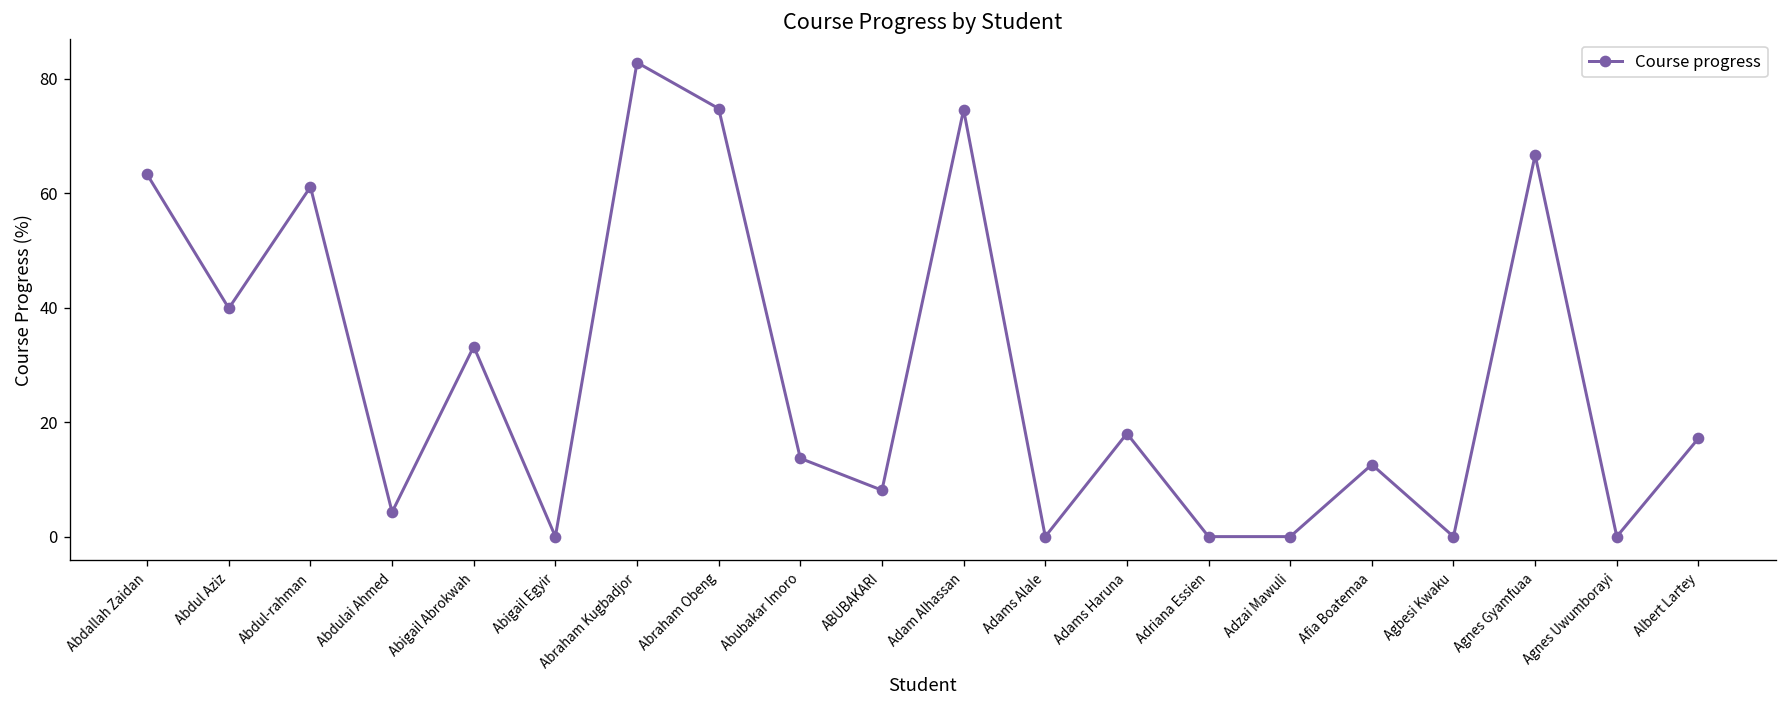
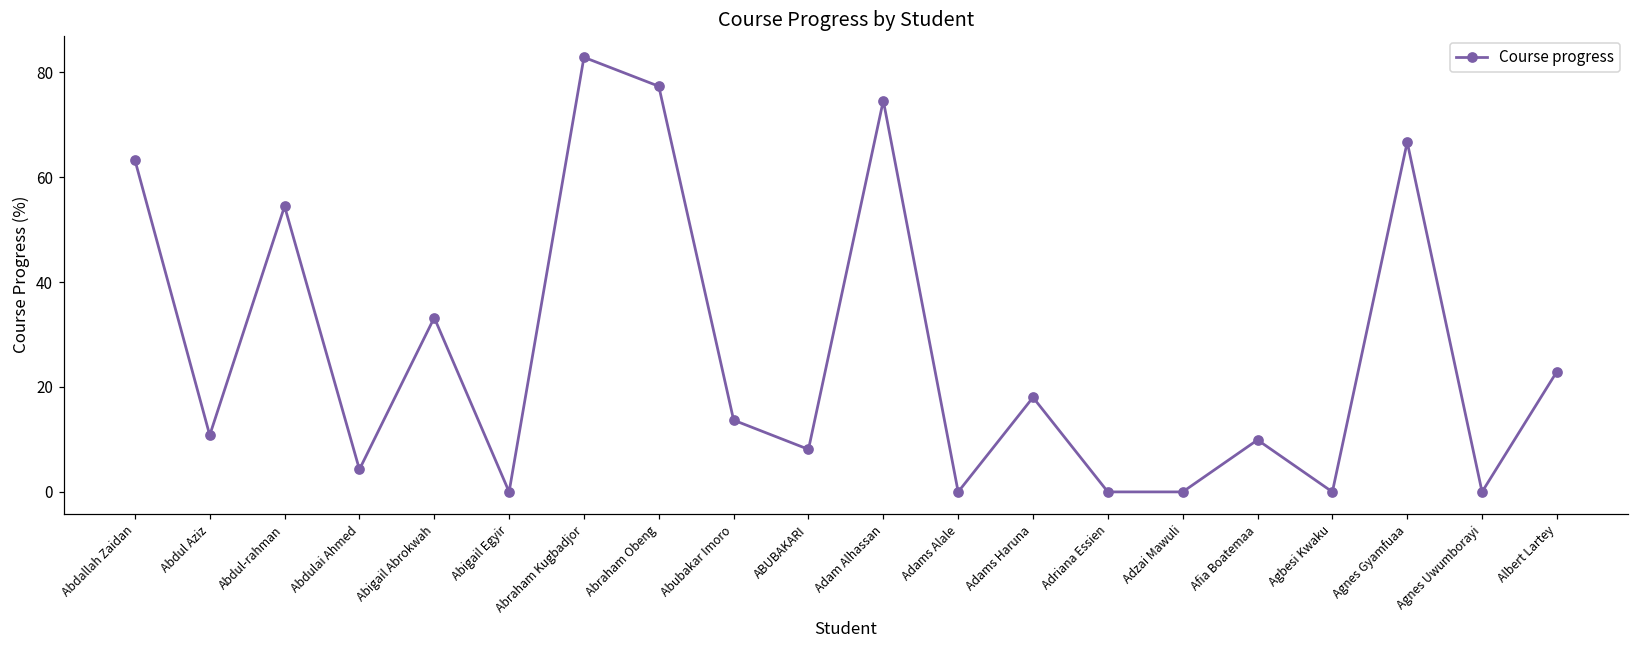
  {
    "Abdallah Zaidan": 63,
-   "Abdul Aziz": 40,
-   "Abdul-rahman": 61,
+   "Abdul Aziz": 11,
+   "Abdul-rahman": 54,
    "Abdulai Ahmed": 4,
    "Abigail Abrokwah": 33,
    "Abigail Egyir": 0,
    "Abraham Kugbadjor": 83,
-   "Abraham Obeng": 75,
+   "Abraham Obeng": 77,
    "Abubakar Imoro": 14,
    "ABUBAKARI": 8,
    "Adam Alhassan": 75,
    "Adams Alale": 0,
    "Adams Haruna": 18,
    "Adriana Essien": 0,
    "Adzai Mawuli": 0,
-   "Afia Boatemaa": 13,
+   "Afia Boatemaa": 10,
    "Agbesi Kwaku": 0,
    "Agnes Gyamfuaa": 67,
    "Agnes Uwumborayi": 0,
-   "Albert Lartey": 17
+   "Albert Lartey": 23
  }
